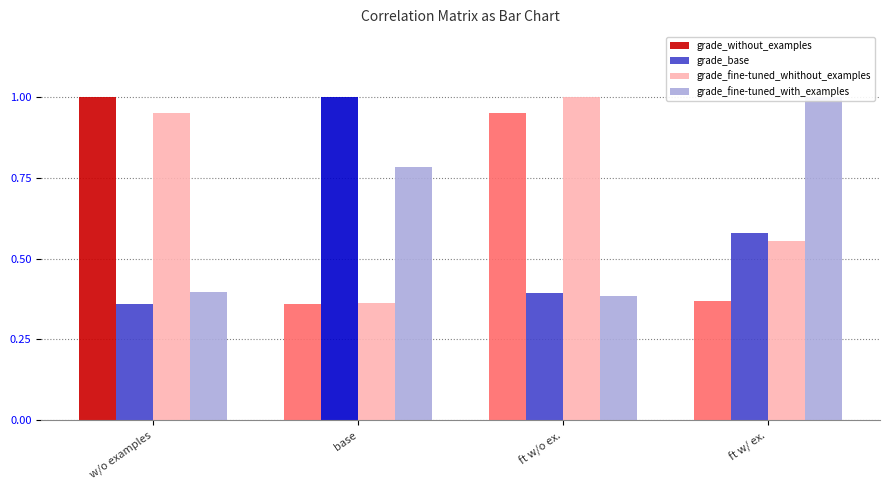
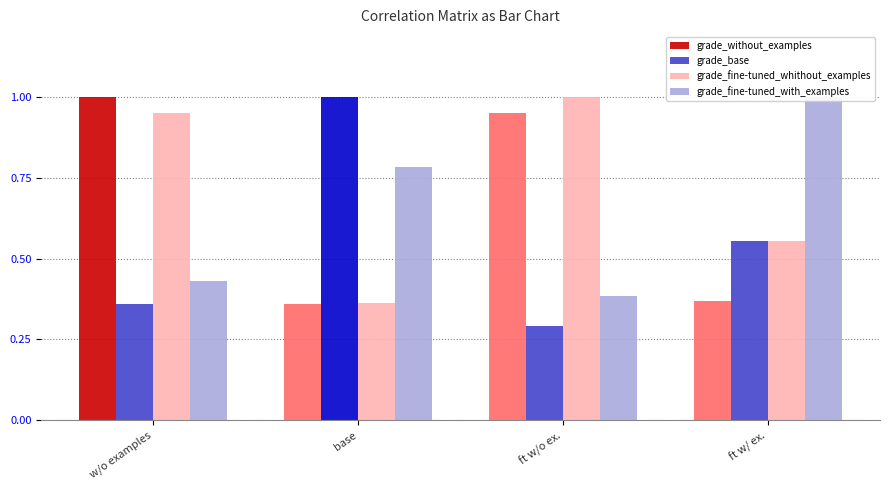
  {
    "grade_without_examples": {
      "w/o examples": 1.00,
      "base": 0.36,
      "ft w/o ex.": 0.95,
      "ft w/ ex.": 0.37
    },
    "grade_base": {
      "w/o examples": 0.36,
      "base": 1.00,
-     "ft w/o ex.": 0.39,
-     "ft w/ ex.": 0.58
+     "ft w/o ex.": 0.29,
+     "ft w/ ex.": 0.55
    },
    "grade_fine-tuned_whithout_examples": {
      "w/o examples": 0.95,
      "base": 0.36,
      "ft w/o ex.": 1.00,
      "ft w/ ex.": 0.55
    },
    "grade_fine-tuned_with_examples": {
-     "w/o examples": 0.40,
+     "w/o examples": 0.43,
      "base": 0.78,
      "ft w/o ex.": 0.39
    }
  }
